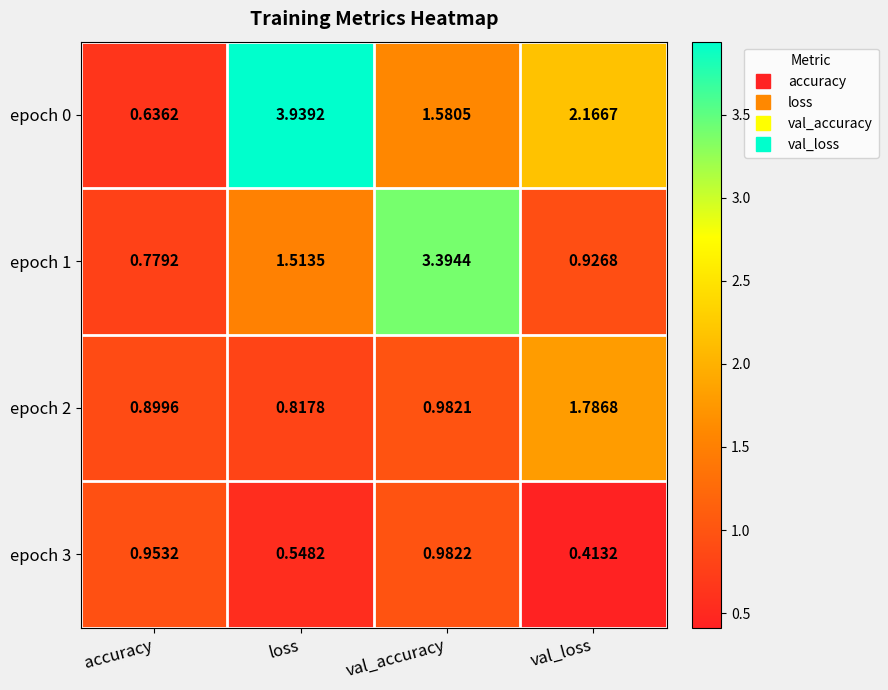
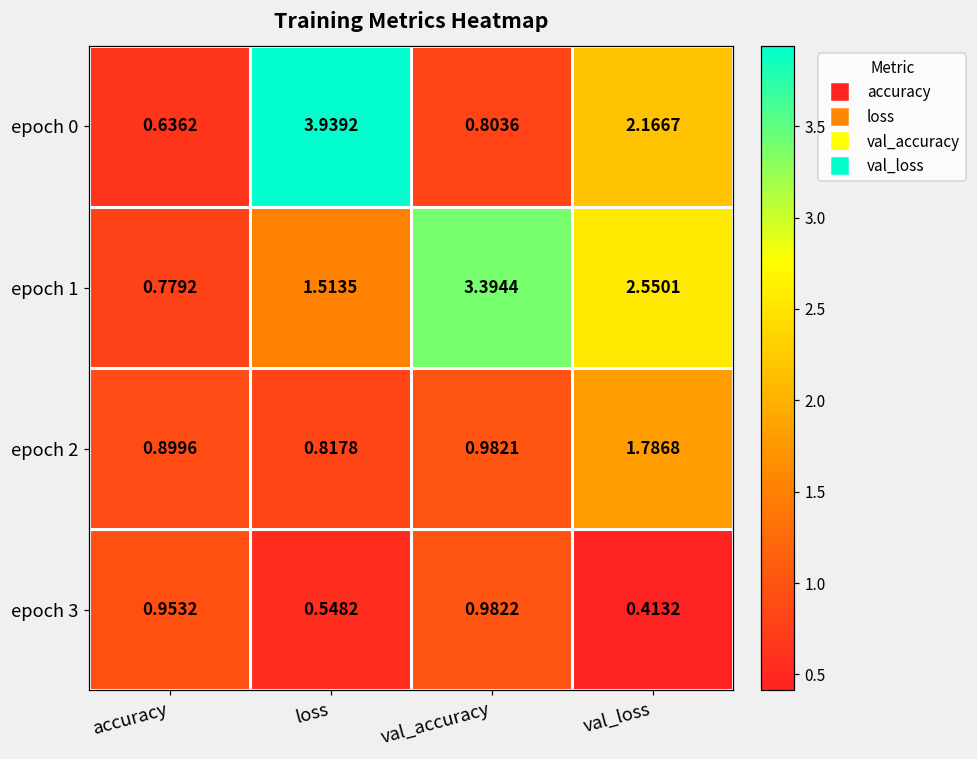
  {
    "epoch 0": {
      "accuracy": 0.6362,
      "loss": 3.9392,
-     "val_accuracy": 1.5805,
+     "val_accuracy": 0.8036,
      "val_loss": 2.1667
    },
    "epoch 1": {
      "accuracy": 0.7792,
      "loss": 1.5135,
      "val_accuracy": 3.3944,
-     "val_loss": 0.9268
+     "val_loss": 2.5501
    },
    "epoch 2": {
      "accuracy": 0.8996,
      "loss": 0.8178,
      "val_accuracy": 0.9821,
      "val_loss": 1.7868
    },
    "epoch 3": {
      "accuracy": 0.9532,
      "loss": 0.5482,
      "val_accuracy": 0.9822,
      "val_loss": 0.4132
    }
  }
